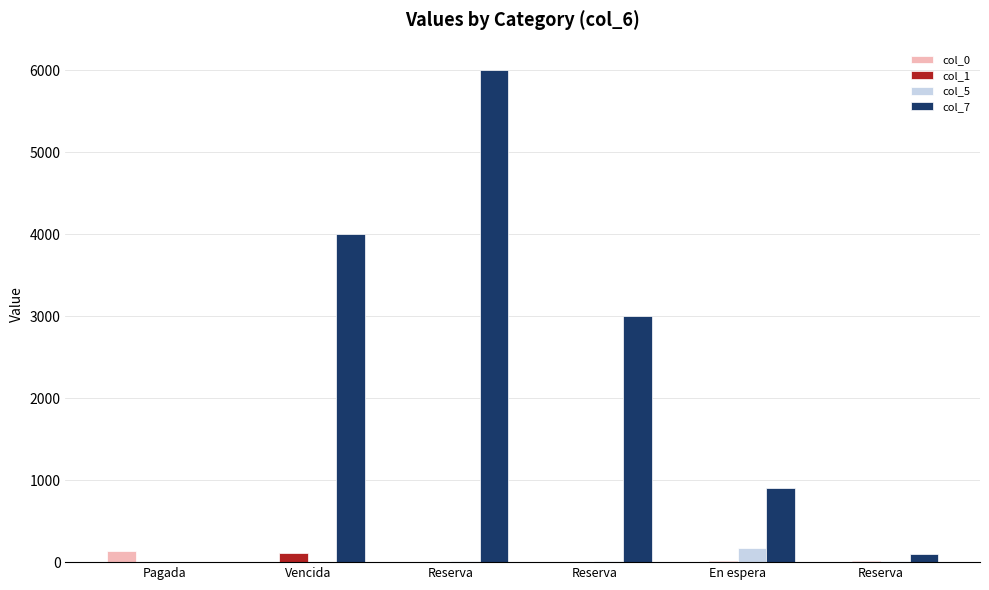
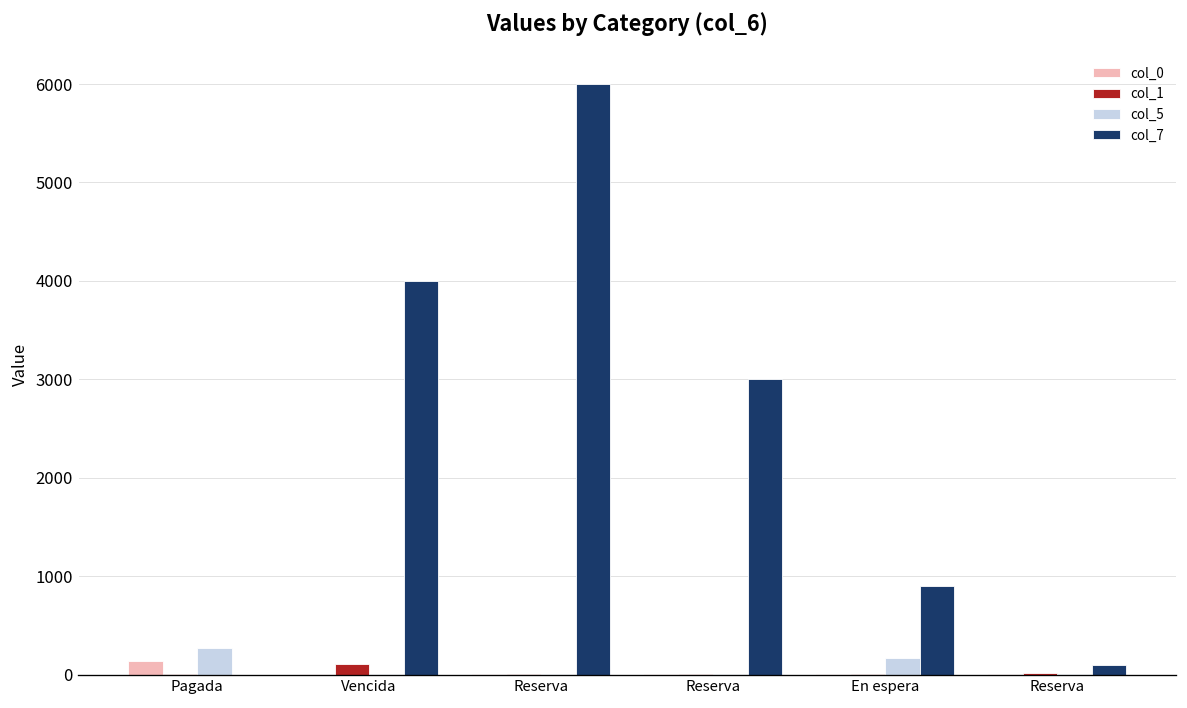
  {
    "col_0": {
      "Pagada": 100
    },
    "col_1": {
      "Vencida": 100
    },
    "col_5": {
-     "Pagada": 0,
+     "Pagada": 300,
      "En espera": 200
    },
    "col_7": {
      "Pagada": 0,
      "Vencida": 4000,
      "En espera": 900
    }
  }
